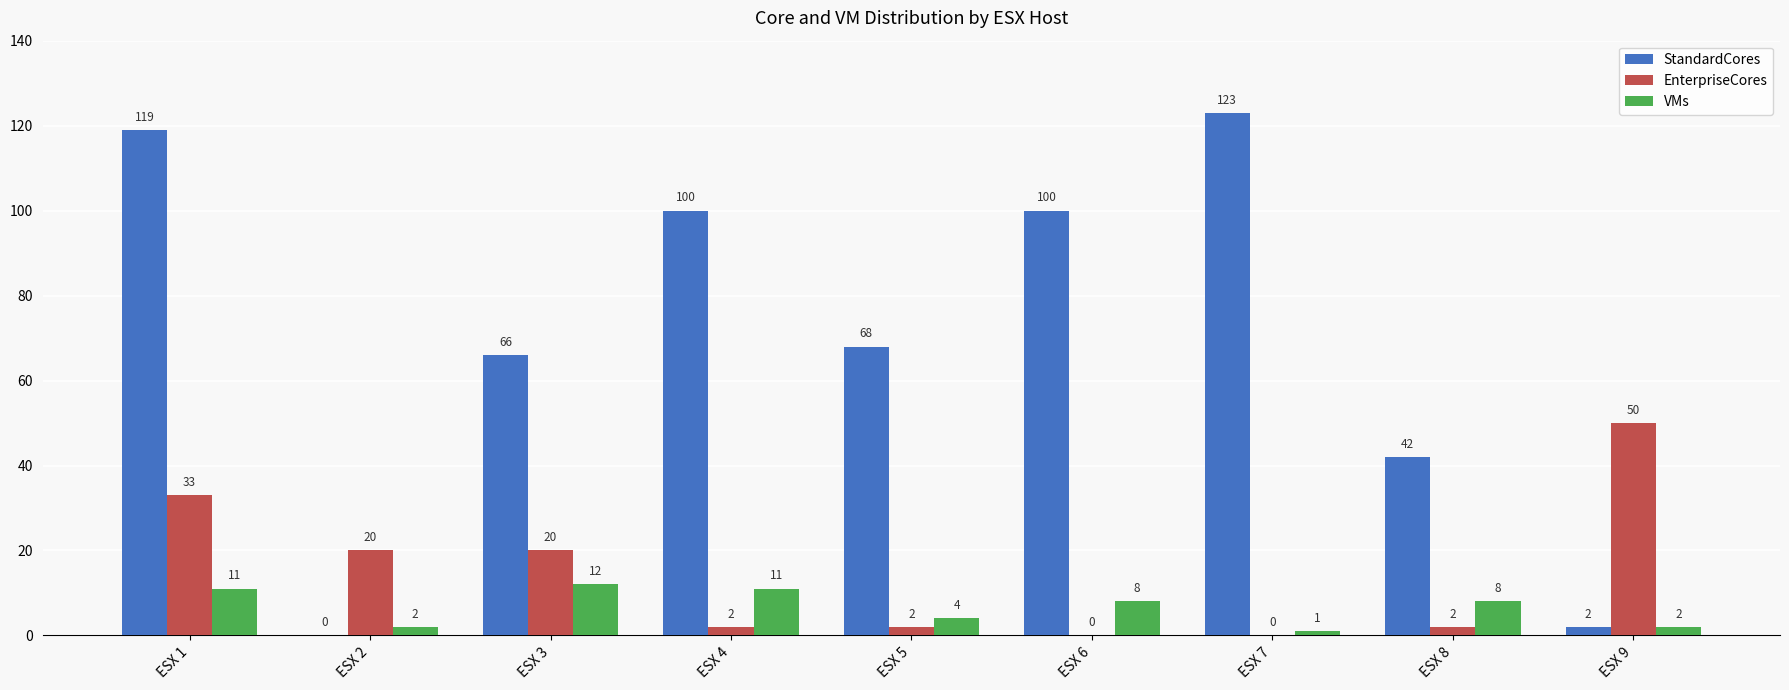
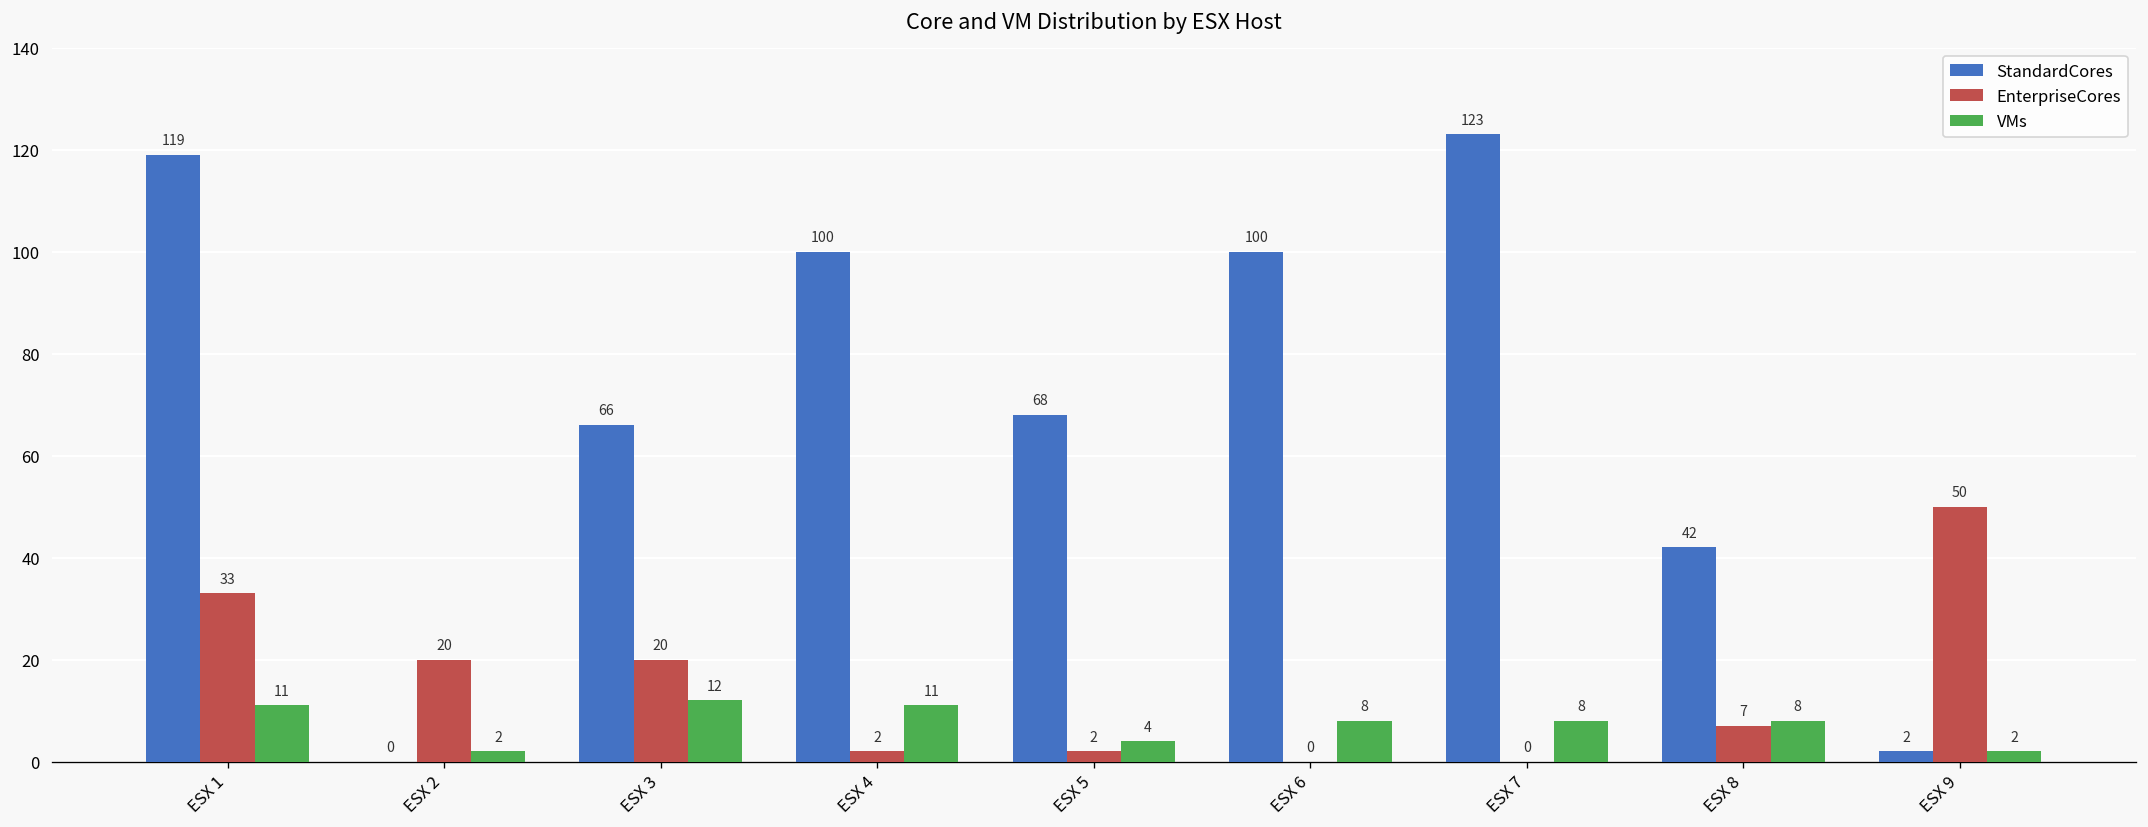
  {
    "StandardCores": {
      "ESX 1": 119,
      "ESX 2": 0,
      "ESX 3": 66,
      "ESX 4": 100,
      "ESX 5": 68,
      "ESX 6": 100,
      "ESX 7": 123,
      "ESX 8": 42,
      "ESX 9": 2
    },
    "EnterpriseCores": {
      "ESX 1": 33,
      "ESX 2": 20,
      "ESX 3": 20,
      "ESX 4": 2,
      "ESX 5": 2,
      "ESX 6": 0,
      "ESX 7": 0,
-     "ESX 8": 2,
+     "ESX 8": 7,
      "ESX 9": 50
    },
    "VMs": {
      "ESX 1": 11,
      "ESX 2": 2,
      "ESX 3": 12,
      "ESX 4": 11,
      "ESX 5": 4,
      "ESX 6": 8,
-     "ESX 7": 1,
+     "ESX 7": 8,
      "ESX 8": 8,
      "ESX 9": 2
    }
  }
